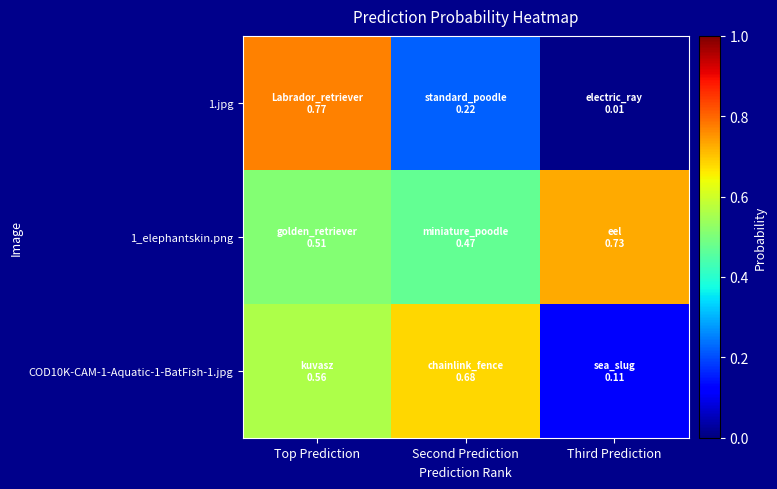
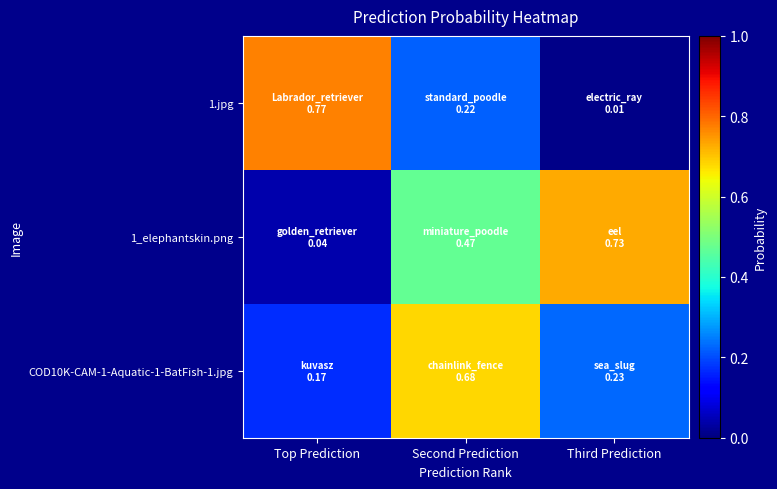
  {
    "1.jpg": {
      "Top Prediction": 0.77,
      "Second Prediction": 0.22,
      "Third Prediction": 0.01
    },
    "1_elephantskin.png": {
-     "Top Prediction": 0.51,
+     "Top Prediction": 0.04,
      "Second Prediction": 0.47,
      "Third Prediction": 0.73
    },
    "COD10K-CAM-1-Aquatic-1-BatFish-1.jpg": {
-     "Top Prediction": 0.56,
+     "Top Prediction": 0.17,
      "Second Prediction": 0.68,
-     "Third Prediction": 0.11
+     "Third Prediction": 0.23
    }
  }
